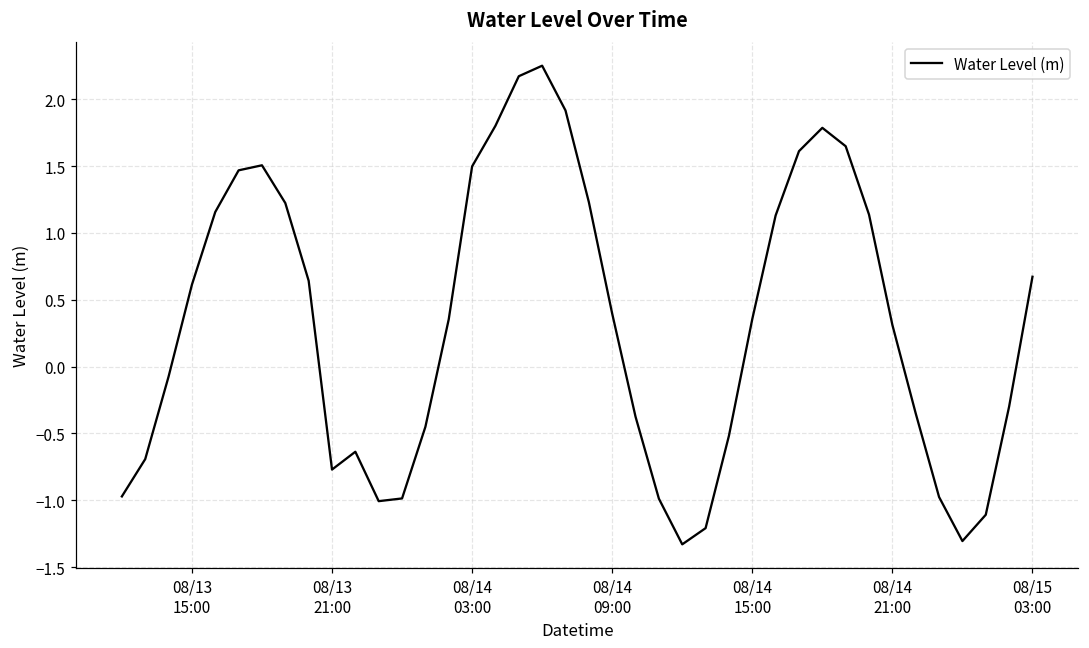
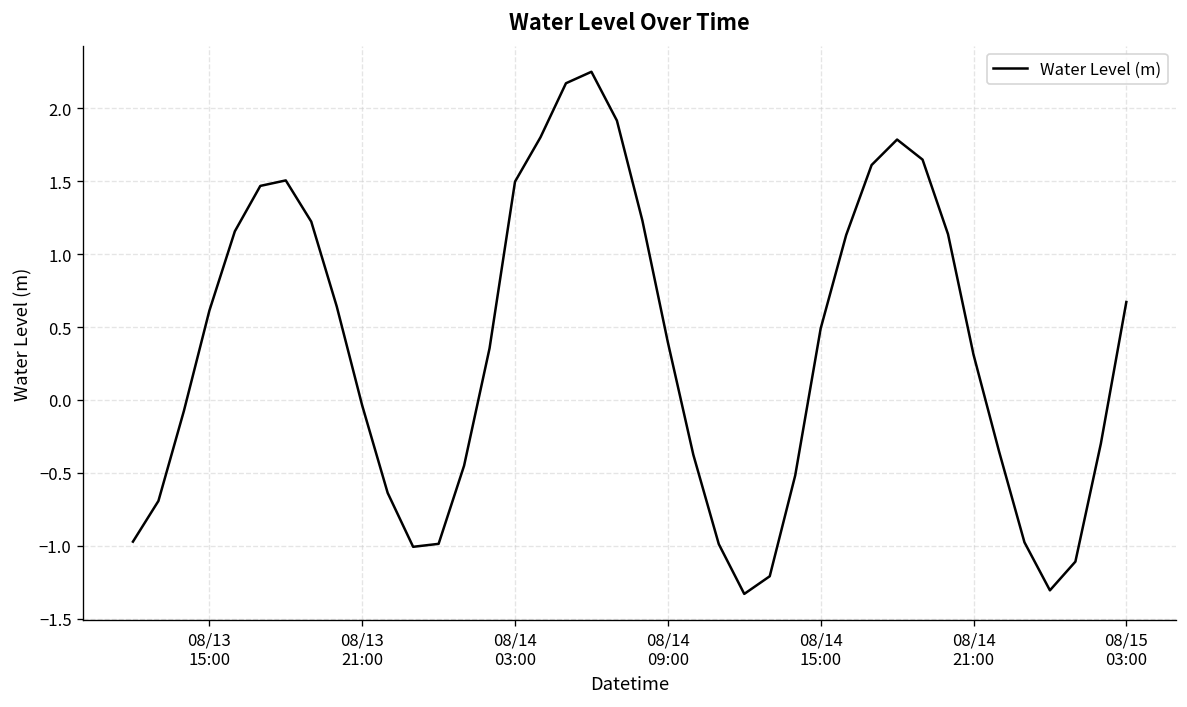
  {
    "08/13 15:00": 0.61,
-   "08/13 21:00": -0.77,
+   "08/13 21:00": -0.04,
    "08/14 03:00": 1.50,
    "08/14 09:00": 0.40,
-   "08/14 15:00": 0.36,
+   "08/14 15:00": 0.49,
    "08/14 21:00": 0.31,
    "08/15 03:00": 0.67
  }
